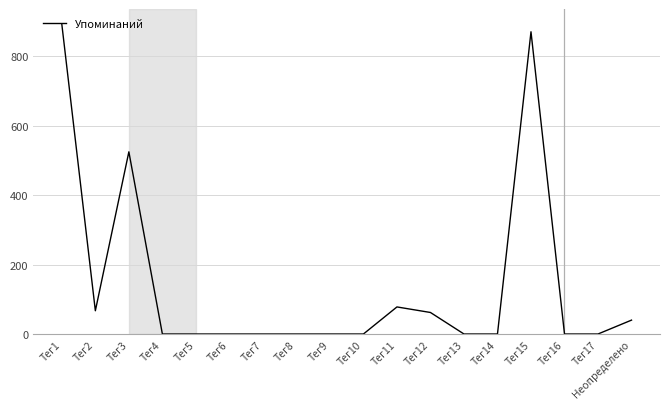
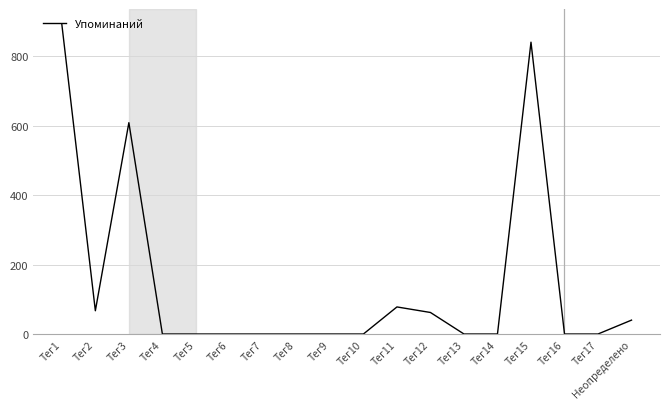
  {
    "Тег1": 890,
    "Тег2": 70,
-   "Тег3": 530,
+   "Тег3": 610,
    "Тег4": 0,
    "Тег5": 0,
    "Тег6": 0,
    "Тег7": 0,
    "Тег8": 0,
    "Тег9": 0,
    "Тег10": 0,
    "Тег11": 80,
    "Тег12": 60,
    "Тег13": 0,
    "Тег14": 0,
-   "Тег15": 870,
+   "Тег15": 840,
    "Тег16": 0,
    "Тег17": 0,
    "Неопределено": 40
  }
